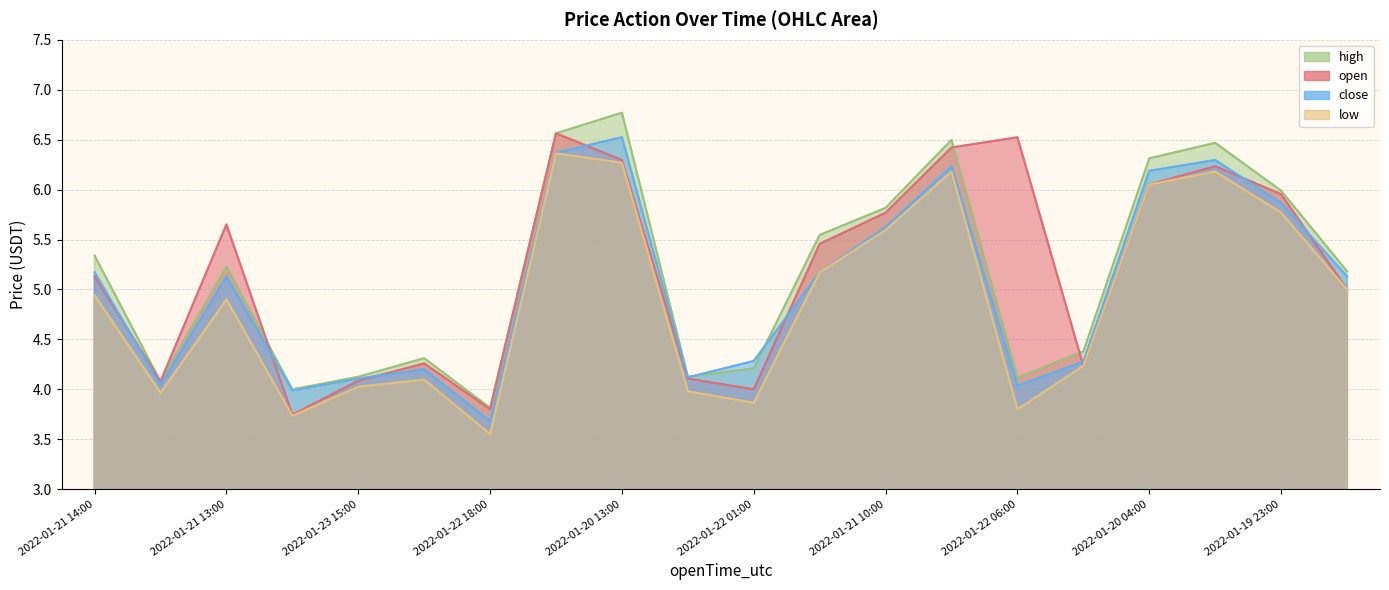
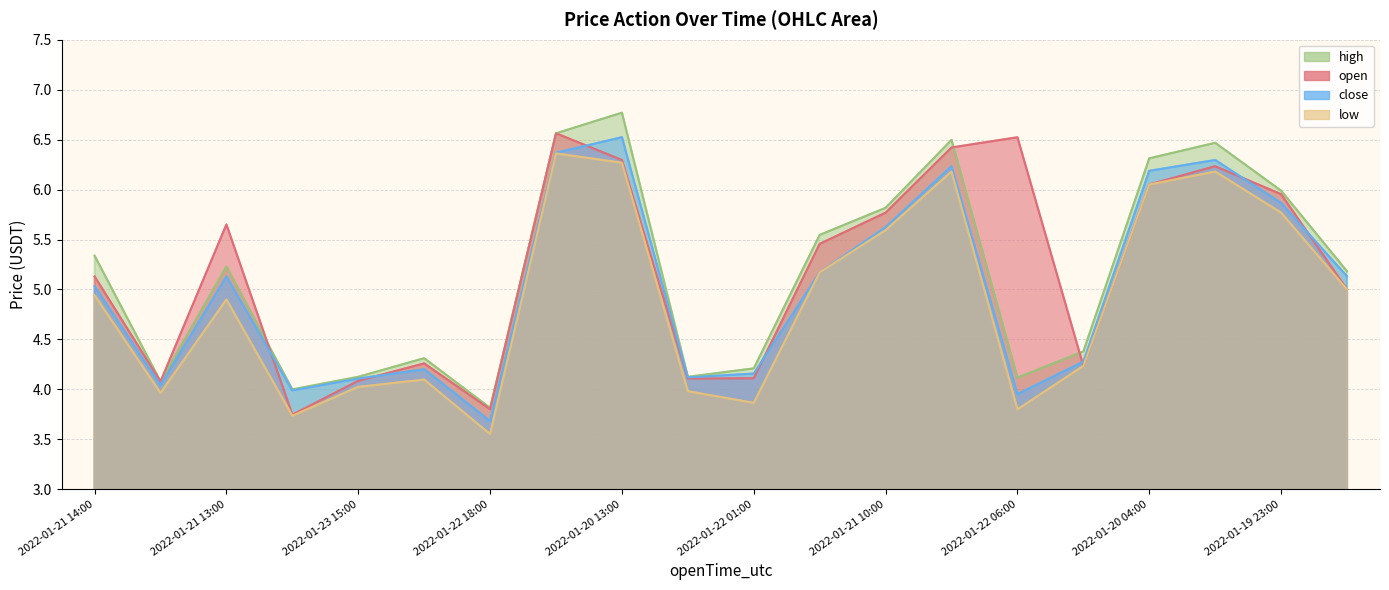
  {
    "open": {
      "2022-01-21 14:00": 5.1,
      "2022-01-21 13:00": 5.7,
      "2022-01-20 13:00": 6.3,
-     "2022-01-22 01:00": 4.0,
+     "2022-01-22 01:00": 4.1,
      "2022-01-21 10:00": 5.8,
      "2022-01-22 06:00": 6.5,
      "2022-01-19 23:00": 6.0
    },
    "close": {
-     "2022-01-21 14:00": 5.2,
+     "2022-01-21 14:00": 5.0,
      "2022-01-21 13:00": 5.1,
      "2022-01-22 18:00": 3.7,
      "2022-01-20 13:00": 6.5,
-     "2022-01-22 01:00": 4.3,
+     "2022-01-22 01:00": 4.2,
      "2022-01-21 10:00": 5.6,
-     "2022-01-22 06:00": 4.04,
+     "2022-01-22 06:00": 3.95,
      "2022-01-20 04:00": 6.2,
      "2022-01-19 23:00": 5.9
    }
  }
